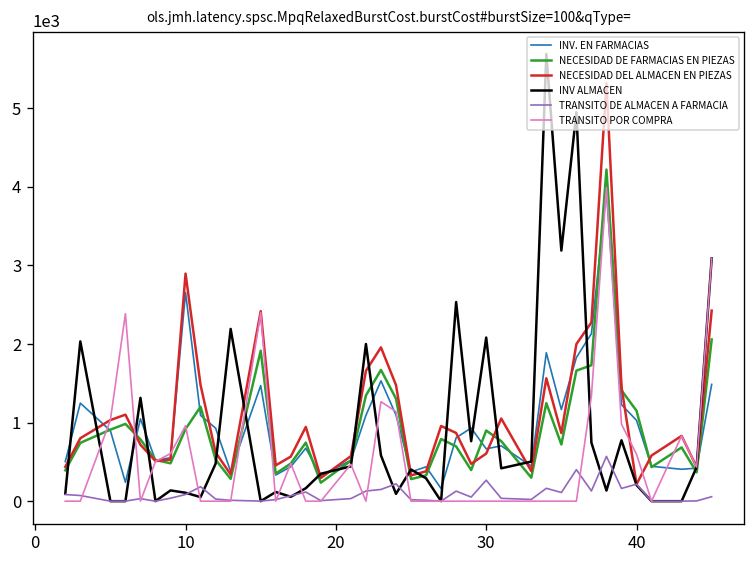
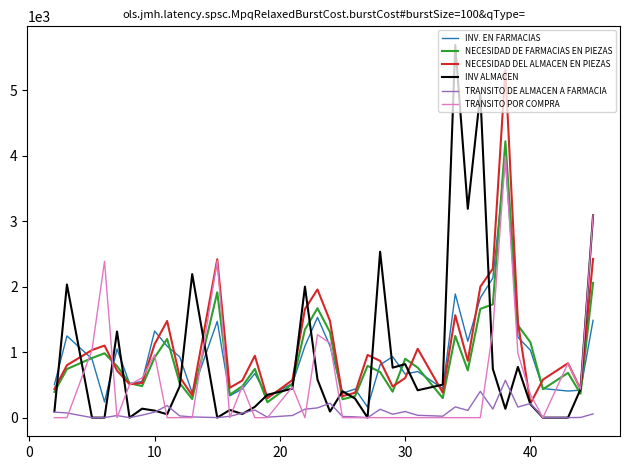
  {
    "INV. EN FARMACIAS": {
-     "10": 2700,
+     "10": 1300,
      "30": 700,
      "40": 1000
    },
    "NECESIDAD DE FARMACIAS EN PIEZAS": {
      "10": 900,
      "30": 900,
      "40": 1200
    },
    "NECESIDAD DEL ALMACEN EN PIEZAS": {
-     "10": 2900,
+     "10": 1100,
      "30": 600
    },
    "INV ALMACEN": {
-     "30": 2100
+     "30": 800
    },
    "TRANSITO DE ALMACEN A FARMACIA": {
-     "30": 300
+     "30": 100
    },
    "TRANSITO POR COMPRA": {
      "10": 1000,
      "30": 0,
-     "40": 600
+     "40": 400
    }
  }
